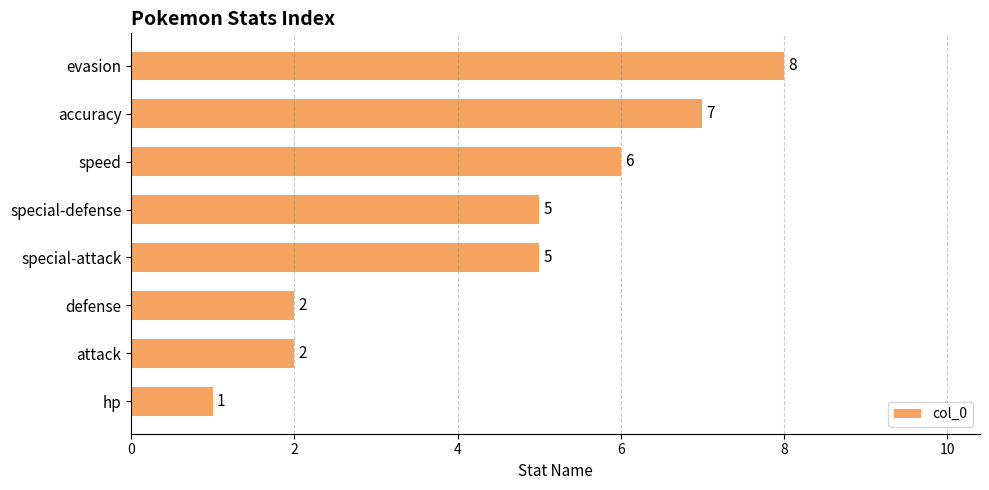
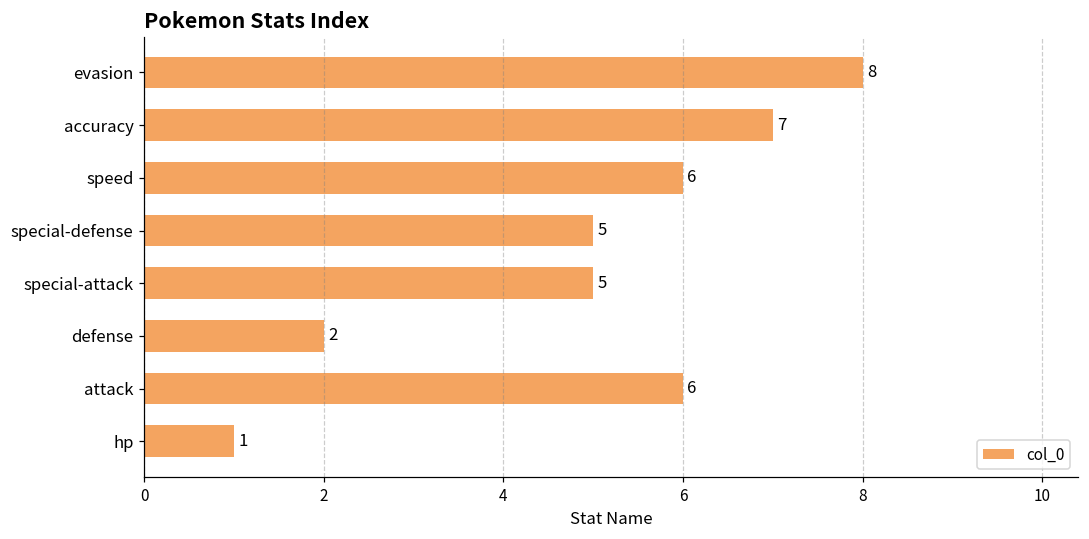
  {
    "evasion": 8,
    "accuracy": 7,
    "speed": 6,
    "special-defense": 5,
    "special-attack": 5,
    "defense": 2,
-   "attack": 2,
+   "attack": 6,
    "hp": 1
  }
